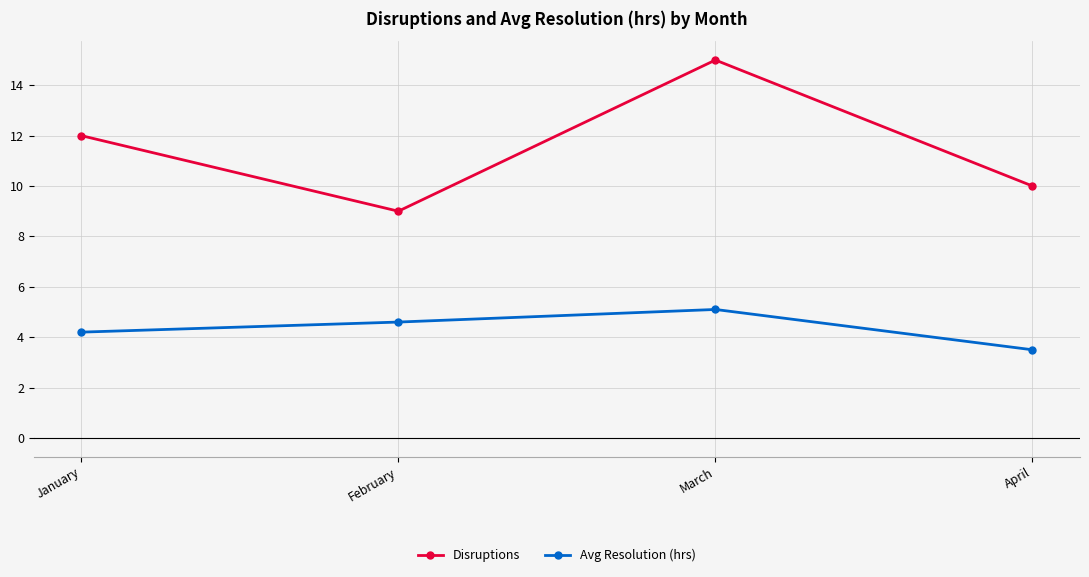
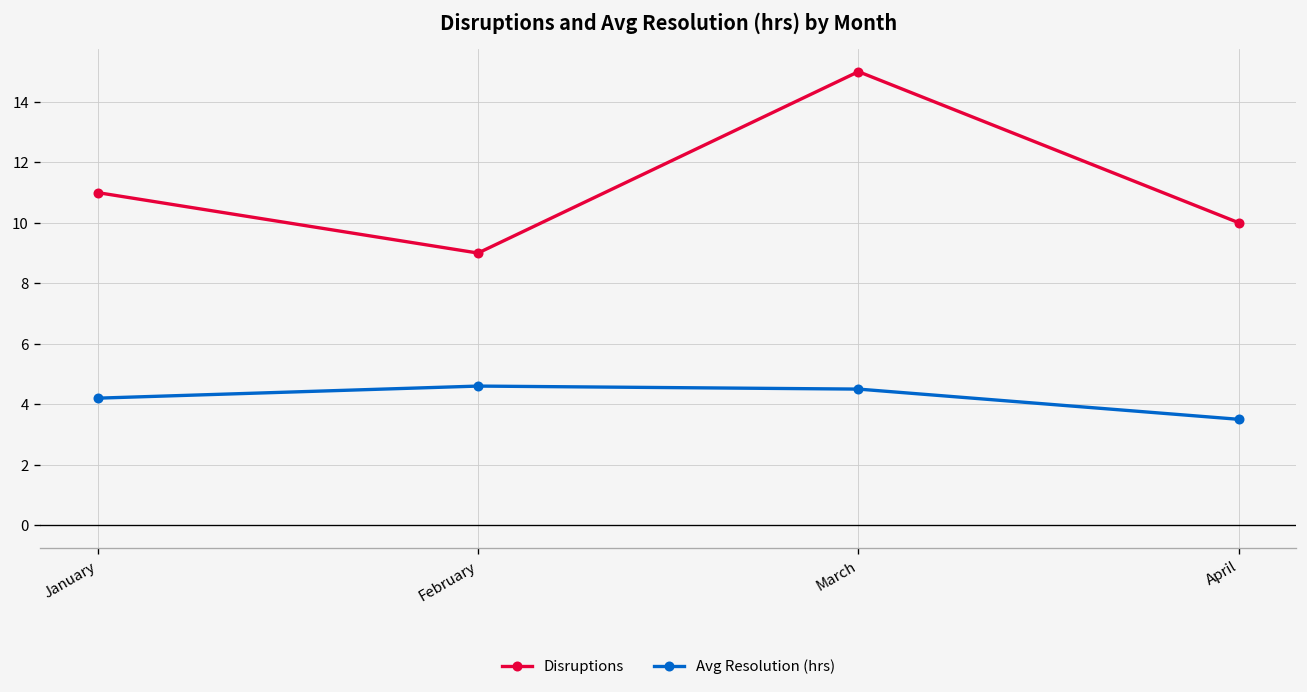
  {
    "Disruptions": {
-     "January": 12,
+     "January": 11,
      "February": 9,
      "March": 15,
      "April": 10
    },
    "Avg Resolution (hrs)": {
      "January": 4.2,
      "February": 4.6,
-     "March": 5.1,
+     "March": 4.5,
      "April": 3.5
    }
  }
